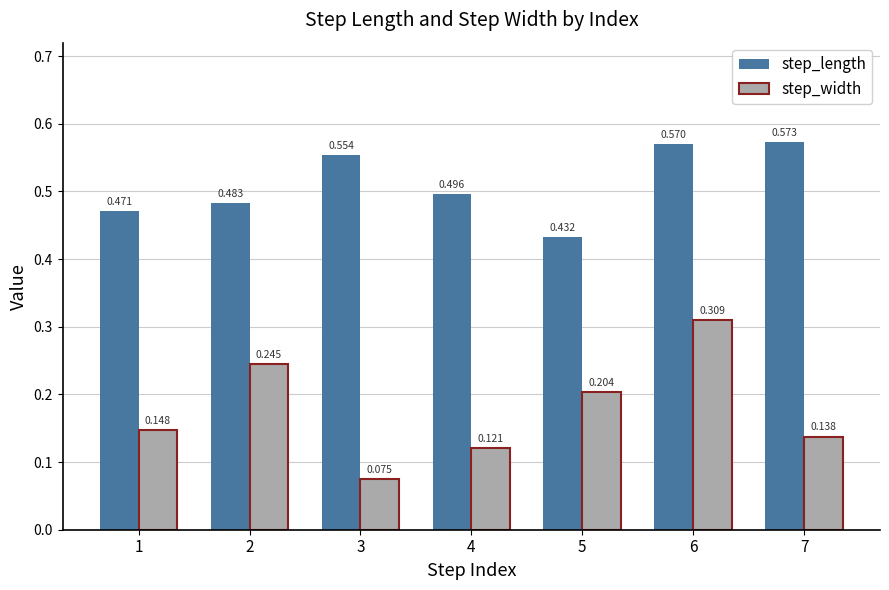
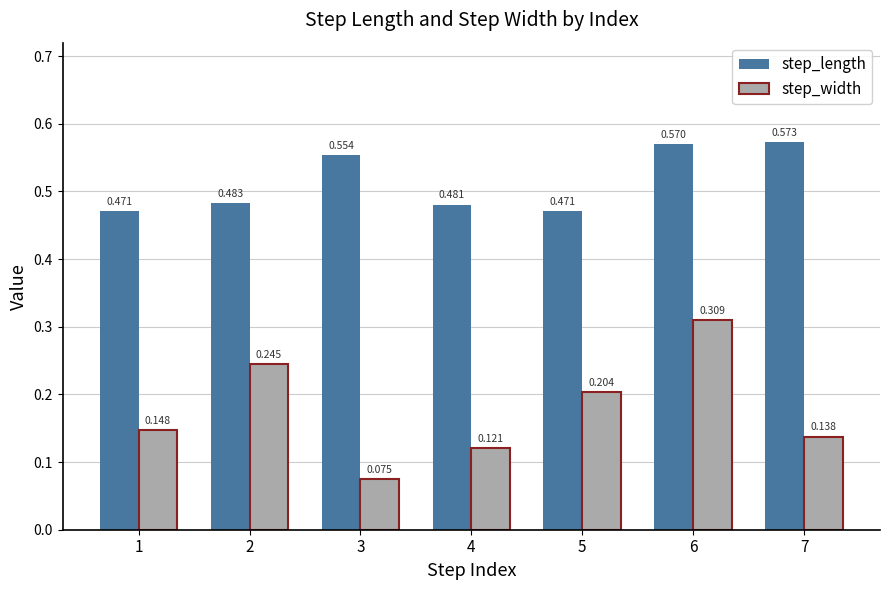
  {
    "step_length": {
      "1": 0.471,
      "2": 0.483,
      "3": 0.554,
-     "4": 0.496,
-     "5": 0.432,
+     "4": 0.481,
+     "5": 0.471,
      "6": 0.570,
      "7": 0.573
    },
    "step_width": {
      "1": 0.148,
      "2": 0.245,
      "3": 0.075,
      "4": 0.121,
      "5": 0.204,
      "6": 0.309,
      "7": 0.138
    }
  }
